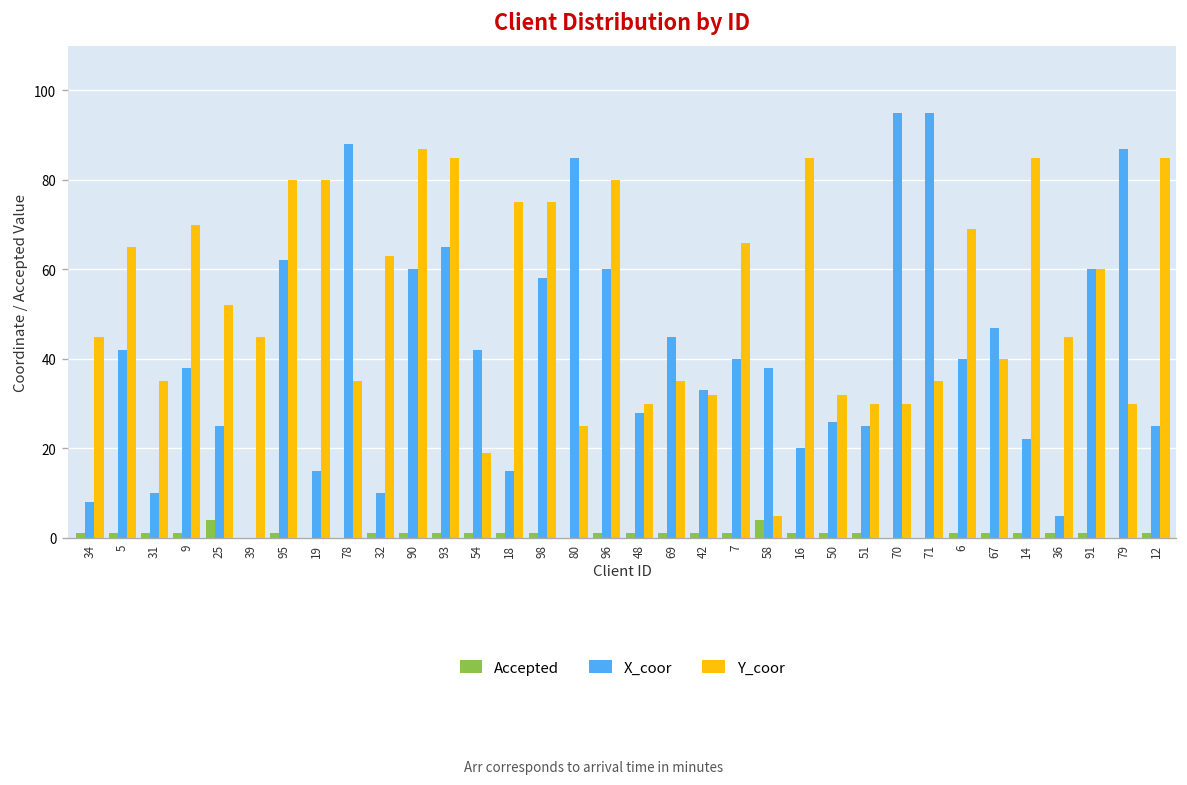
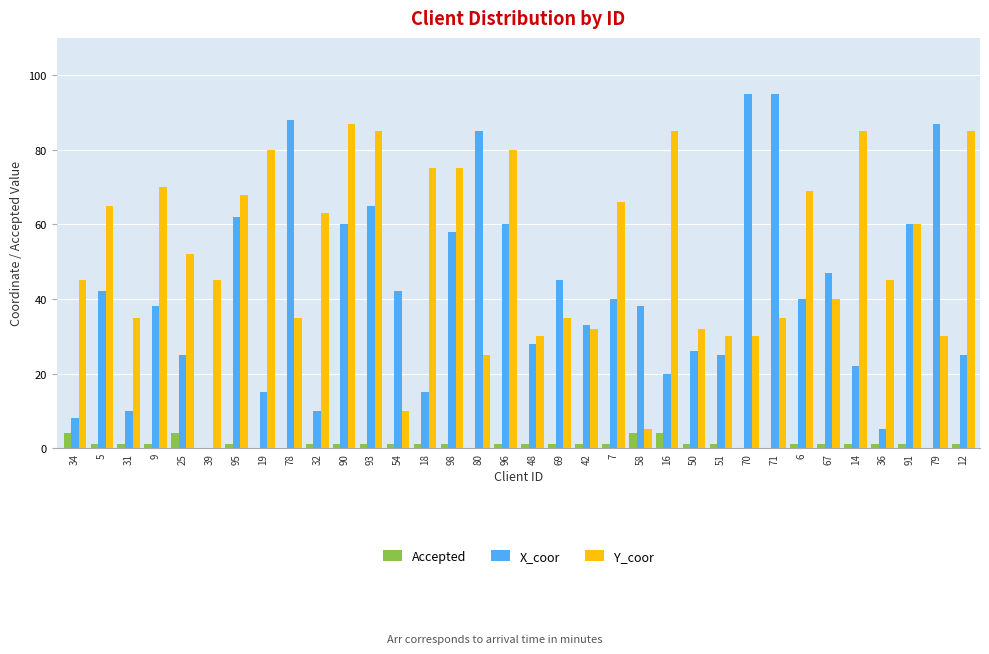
  {
    "Accepted": {
-     "34": 1,
+     "34": 4,
      "5": 1,
      "31": 1,
      "9": 1,
      "25": 4,
      "39": 0,
      "95": 1,
      "19": 0,
      "78": 0,
      "32": 1,
      "90": 1,
      "93": 1,
      "54": 1,
      "18": 1,
      "98": 1,
      "80": 0,
      "96": 1,
      "48": 1,
      "69": 1,
      "42": 1,
      "7": 1,
      "58": 4,
-     "16": 1,
+     "16": 4,
      "50": 1,
      "51": 1,
      "70": 0,
      "71": 0,
      "6": 1,
      "67": 1,
      "14": 1,
      "36": 1,
      "91": 1,
      "79": 0,
      "12": 1
    },
    "X_coor": {
      "34": 8,
      "5": 42,
      "31": 10,
      "9": 38,
      "25": 25,
      "39": 0,
      "95": 62,
      "19": 15,
      "78": 88,
      "32": 10,
      "90": 60,
      "93": 65,
      "54": 42,
      "18": 15,
      "98": 58,
      "80": 85,
      "96": 60,
      "48": 28,
      "69": 45,
      "42": 33,
      "7": 40,
      "58": 38,
      "16": 20,
      "50": 26,
      "51": 25,
      "70": 95,
      "71": 95,
      "6": 40,
      "67": 47,
      "14": 22,
      "36": 5,
      "91": 60,
      "79": 87,
      "12": 25
    },
    "Y_coor": {
      "34": 45,
      "5": 65,
      "31": 35,
      "9": 70,
      "25": 52,
      "39": 45,
-     "95": 80,
+     "95": 68,
      "19": 80,
      "78": 35,
      "32": 63,
      "90": 87,
      "93": 85,
-     "54": 19,
+     "54": 10,
      "18": 75,
      "98": 75,
      "80": 25,
      "96": 80,
      "48": 30,
      "69": 35,
      "42": 32,
      "7": 66,
      "58": 5,
      "16": 85,
      "50": 32,
      "51": 30,
      "70": 30,
      "71": 35,
      "6": 69,
      "67": 40,
      "14": 85,
      "36": 45,
      "91": 60,
      "79": 30,
      "12": 85
    }
  }
